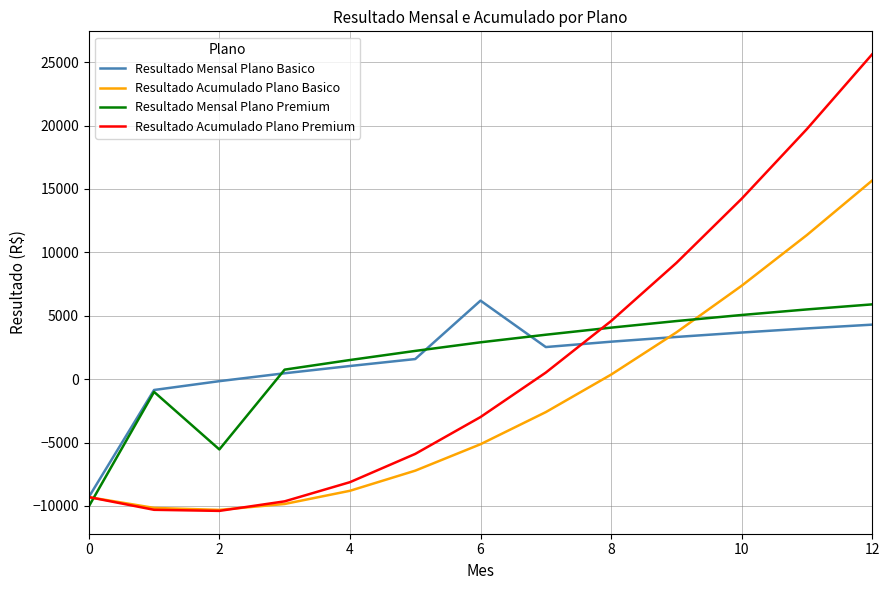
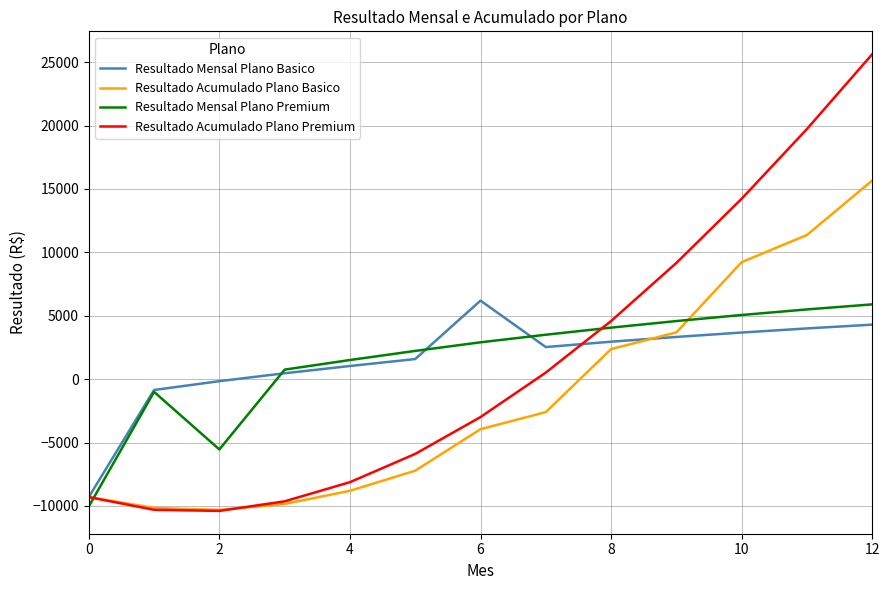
  {
    "Resultado Mensal Plano Basico": {
      "2": -200,
      "4": 1000,
      "6": 6200,
      "8": 3000,
      "10": 3700,
      "12": 4300
    },
    "Resultado Acumulado Plano Basico": {
      "4": -8800,
-     "6": -5100,
-     "8": 400,
-     "10": 7400,
+     "6": -3900,
+     "8": 2400,
+     "10": 9200,
      "12": 15700
    },
    "Resultado Mensal Plano Premium": {
      "0": -10000,
      "2": -5500,
      "4": 1500,
      "6": 2900,
      "8": 4100,
      "10": 5100,
      "12": 5900
    },
    "Resultado Acumulado Plano Premium": {
      "4": -8100,
      "6": -3000,
      "8": 4600,
      "10": 14200,
      "12": 25600
    }
  }
